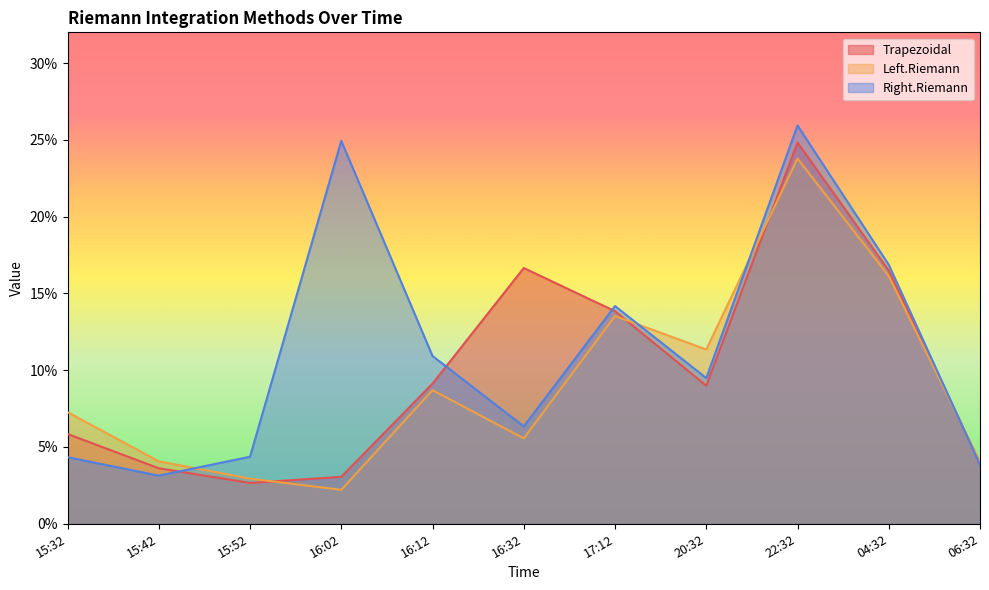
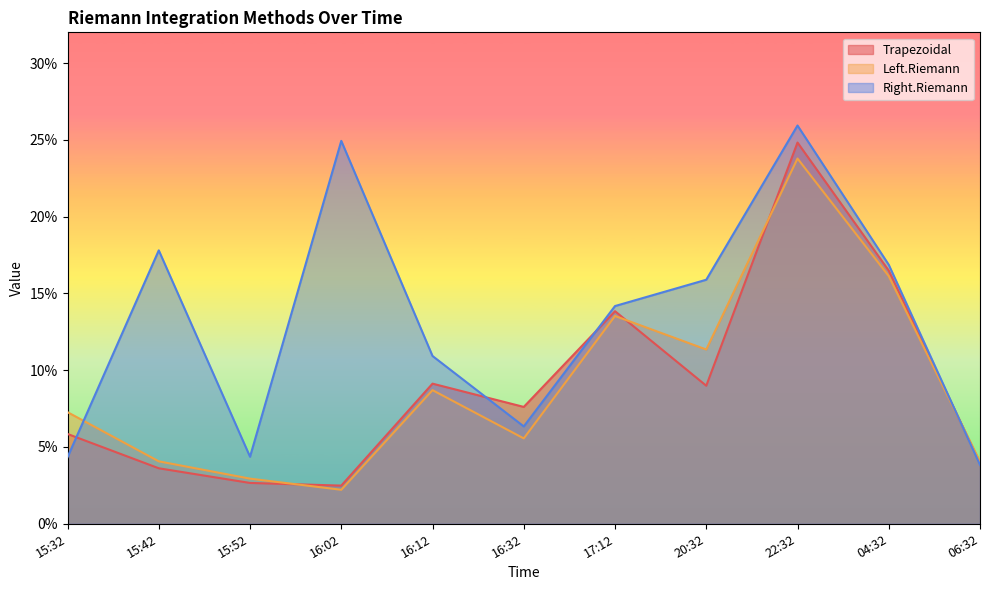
  {
    "Trapezoidal": {
      "15:32": "5.8%",
      "15:42": "3.6%",
      "15:52": "2.7%",
-     "16:02": "3.1%",
+     "16:02": "2.5%",
      "16:12": "9.1%",
-     "16:32": "16.7%",
+     "16:32": "7.6%",
      "17:12": "13.8%",
      "20:32": "9.0%",
      "22:32": "24.8%",
      "04:32": "16.5%"
    },
    "Left.Riemann": {
      "15:32": "7.3%",
      "15:42": "4.1%",
      "15:52": "2.9%",
      "16:02": "2.2%",
      "16:12": "8.7%",
      "16:32": "5.6%",
      "17:12": "13.5%",
      "20:32": "11.3%",
      "22:32": "23.8%",
      "04:32": "16.1%"
    },
    "Right.Riemann": {
      "15:32": "4.3%",
-     "15:42": "3.1%",
+     "15:42": "17.8%",
      "15:52": "4.4%",
      "16:02": "24.9%",
      "16:12": "10.9%",
      "16:32": "6.3%",
      "17:12": "14.2%",
-     "20:32": "9.5%",
+     "20:32": "15.9%",
      "22:32": "25.9%",
      "04:32": "16.9%"
    }
  }
